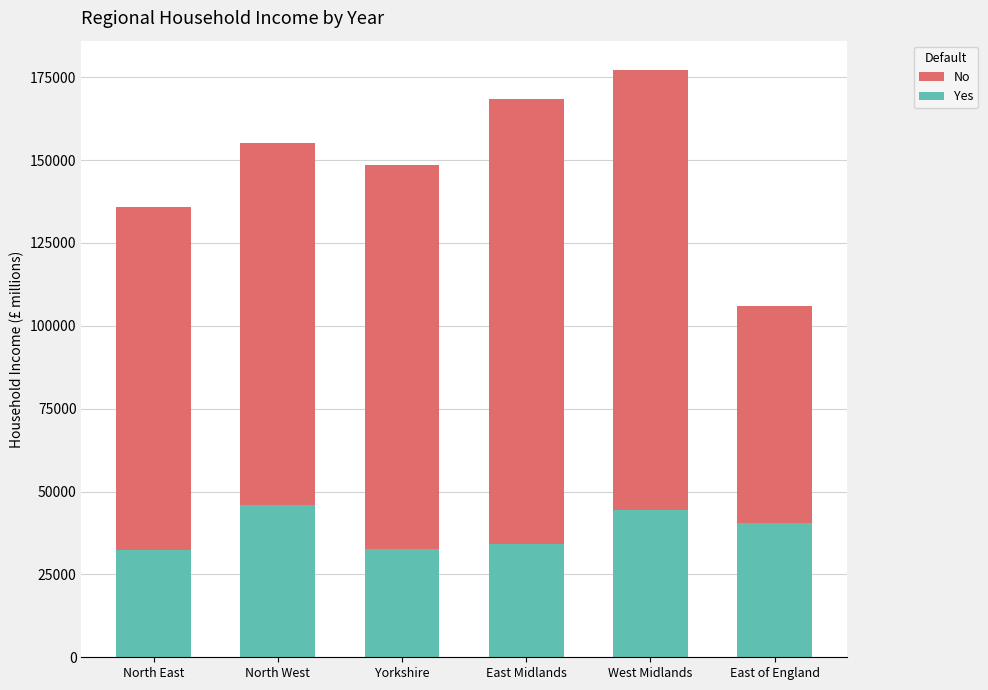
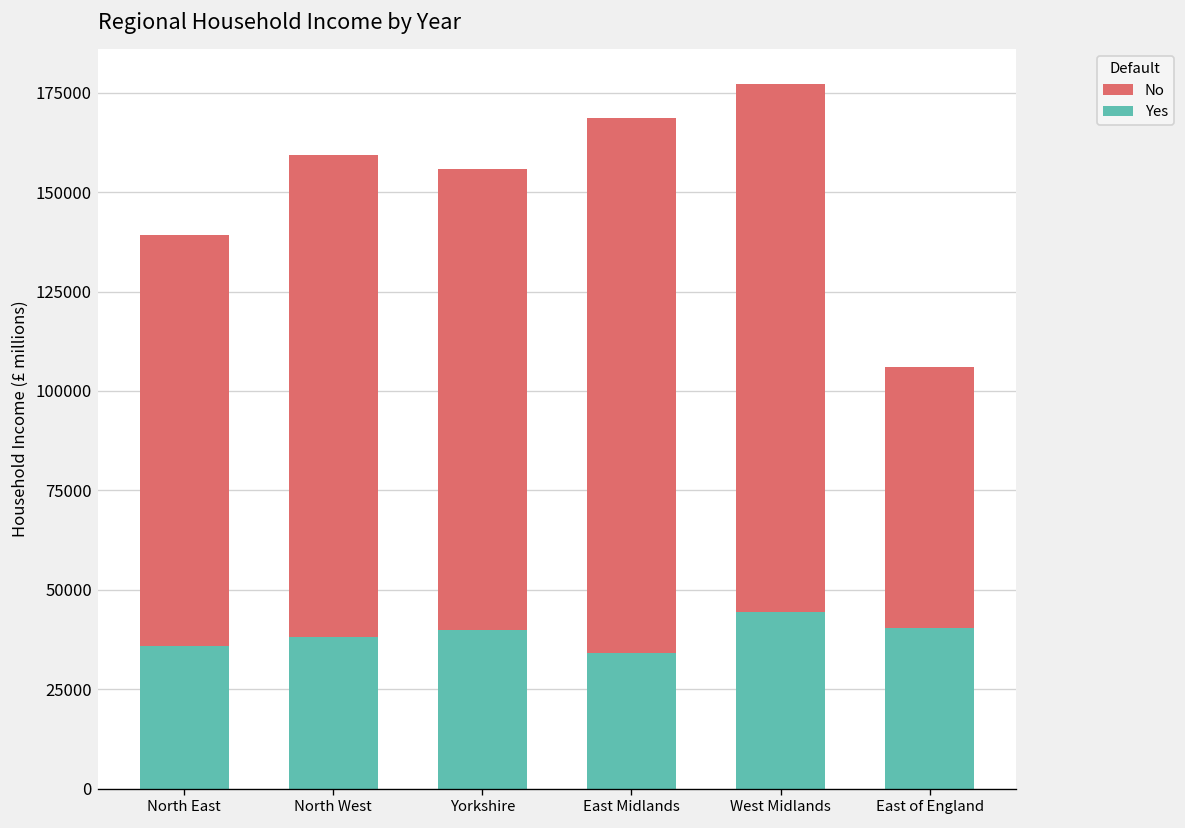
  {
    "No": {
      "North East": 103000,
-     "North West": 109000,
+     "North West": 121000,
      "Yorkshire": 116000,
      "East Midlands": 134000,
      "West Midlands": 133000,
      "East of England": 65000
    },
    "Yes": {
-     "North East": 32000,
-     "North West": 46000,
-     "Yorkshire": 33000,
+     "North East": 36000,
+     "North West": 38000,
+     "Yorkshire": 40000,
      "East Midlands": 34000,
      "West Midlands": 44000,
      "East of England": 41000
    }
  }
